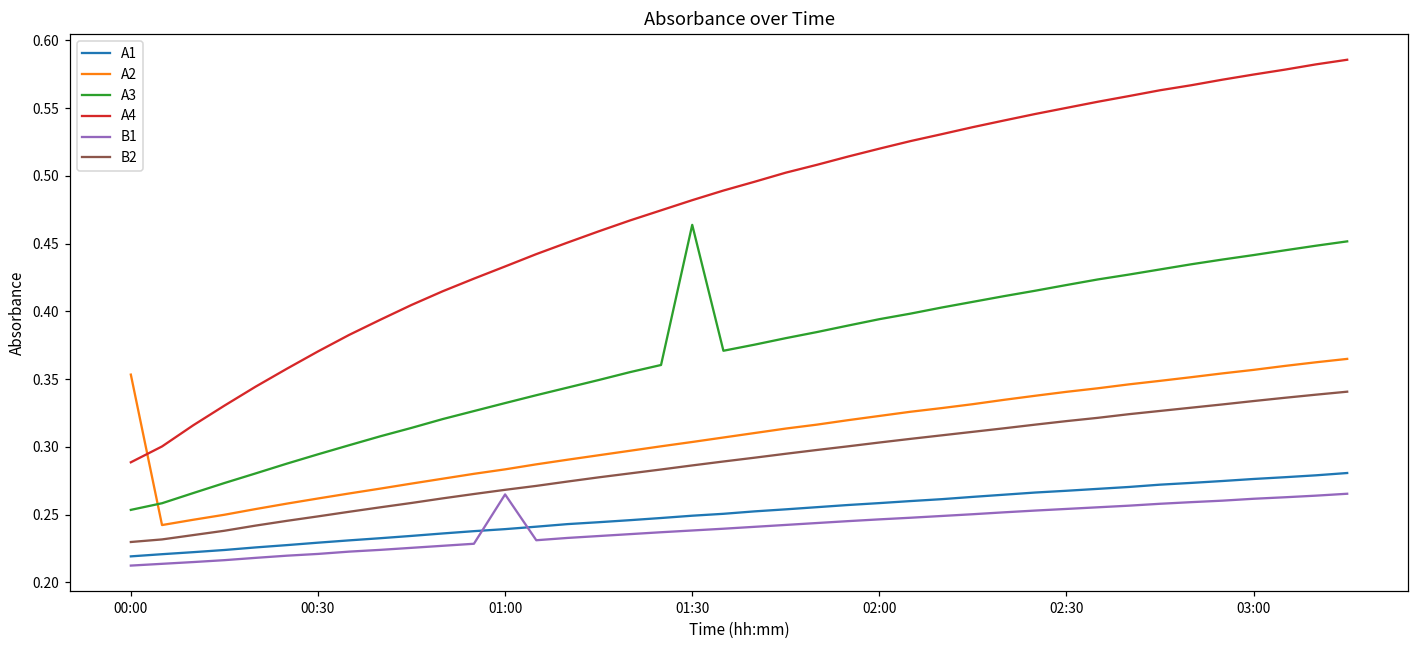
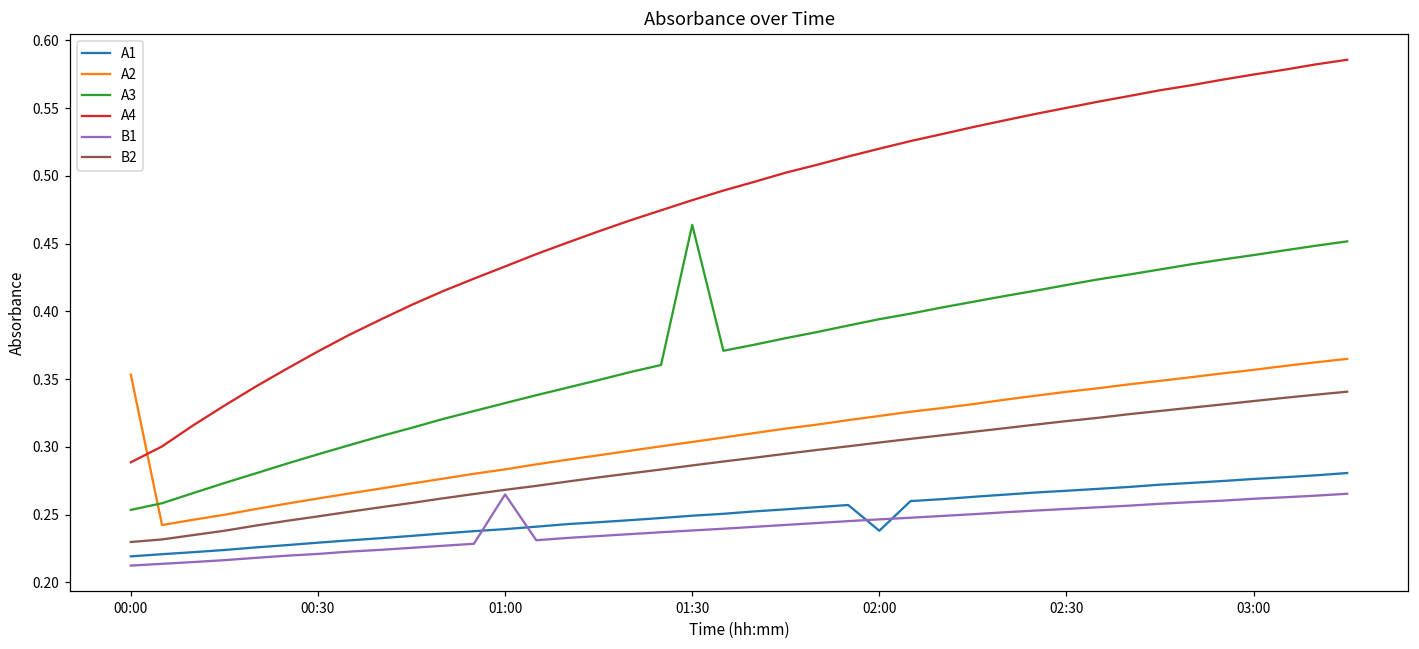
  {
    "A1": {
      "00:00": 0.219,
      "00:30": 0.229,
      "01:00": 0.239,
      "01:30": 0.249,
-     "02:00": 0.259,
+     "02:00": 0.238,
      "02:30": 0.268,
      "03:00": 0.276
    },
    "A2": {
      "00:00": 0.353,
      "00:30": 0.262,
      "01:00": 0.283,
      "01:30": 0.304,
      "02:00": 0.323,
      "02:30": 0.341,
      "03:00": 0.357
    },
    "A3": {
      "00:00": 0.254,
      "00:30": 0.295,
      "01:00": 0.332,
      "01:30": 0.464,
      "02:00": 0.394,
      "02:30": 0.419,
      "03:00": 0.442
    },
    "A4": {
      "00:00": 0.289,
      "00:30": 0.370,
      "01:00": 0.433,
      "01:30": 0.482,
      "02:00": 0.520,
      "02:30": 0.550,
      "03:00": 0.575
    },
    "B1": {
      "00:00": 0.212,
      "00:30": 0.221,
      "01:00": 0.265,
      "01:30": 0.238,
      "02:00": 0.247,
      "02:30": 0.254,
      "03:00": 0.262
    },
    "B2": {
      "00:00": 0.230,
      "00:30": 0.249,
      "01:00": 0.268,
      "01:30": 0.286,
      "02:00": 0.303,
      "02:30": 0.319,
      "03:00": 0.334
    }
  }
